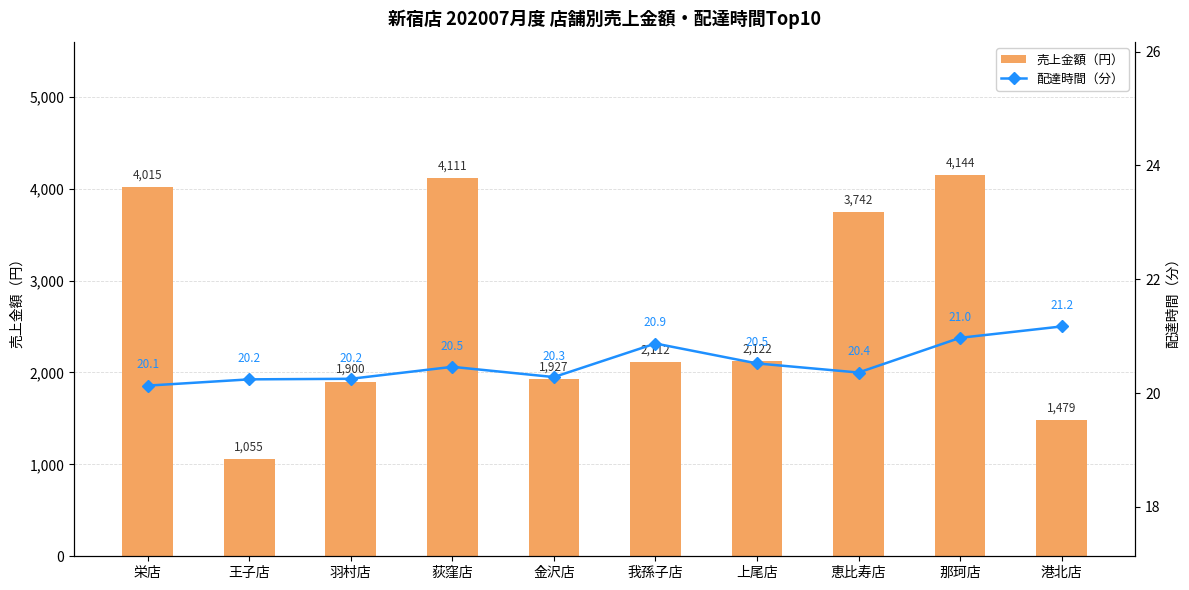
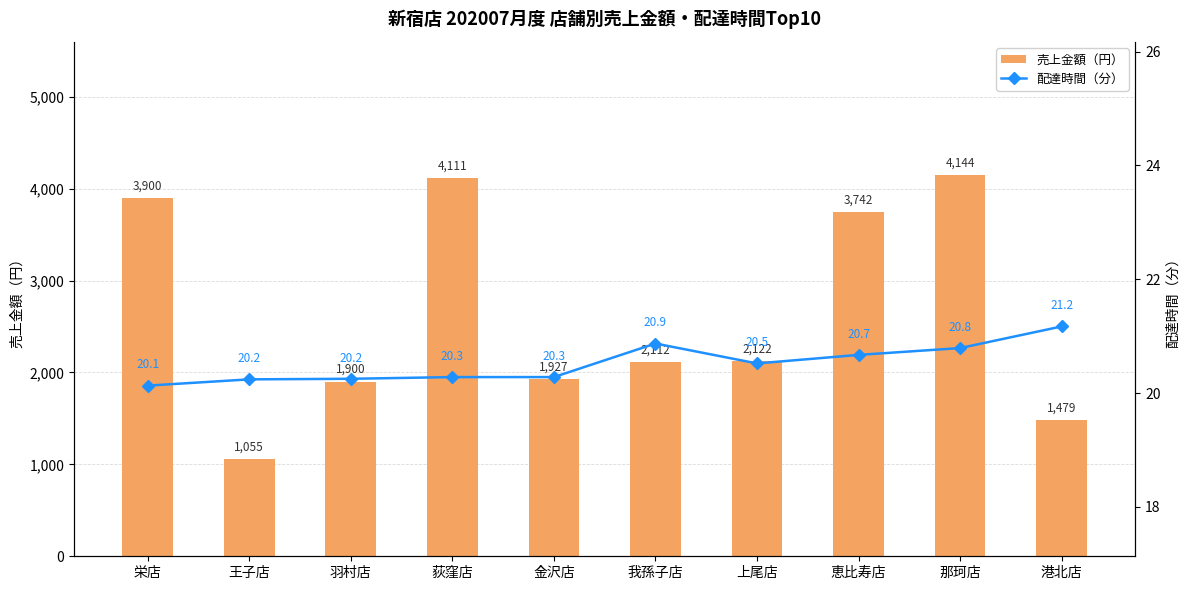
  {
    "売上金額（円）": {
-     "栄店": "4,015",
+     "栄店": "3,900",
      "王子店": "1,055",
      "羽村店": "1,900",
      "荻窪店": "4,111",
      "金沢店": "1,927",
      "恵比寿店": "3,742",
      "那珂店": "4,144",
      "港北店": "1,479"
    },
    "配達時間（分）": {
      "栄店": "20.1",
      "王子店": "20.2",
      "羽村店": "20.2",
-     "荻窪店": "20.5",
+     "荻窪店": "20.3",
      "我孫子店": "20.9",
-     "恵比寿店": "20.4",
-     "那珂店": "21.0",
+     "恵比寿店": "20.7",
+     "那珂店": "20.8",
      "港北店": "21.2"
    }
  }
